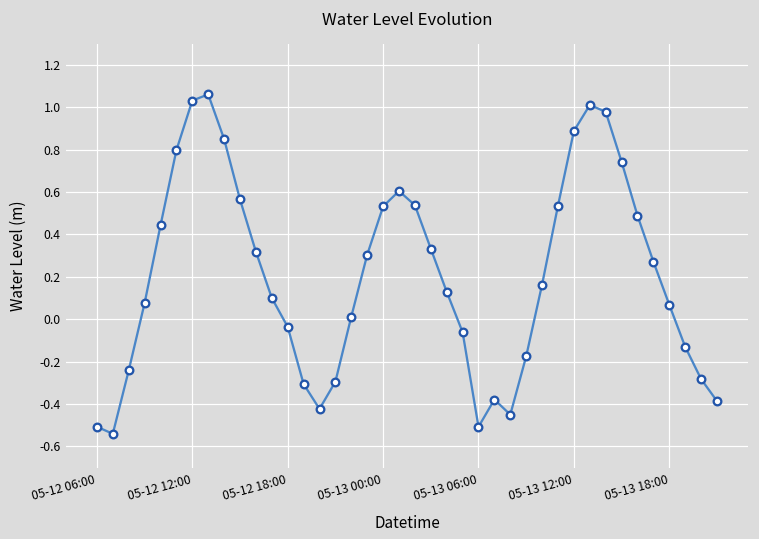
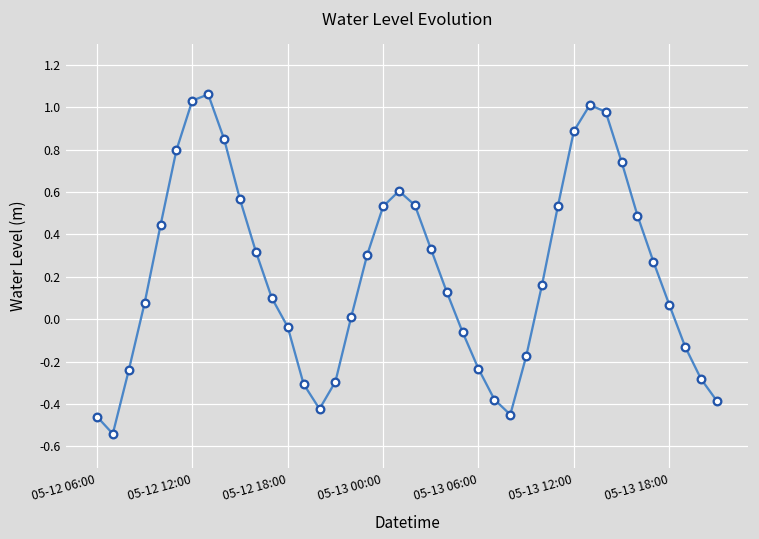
  {
-   "05-12 06:00": -0.51,
+   "05-12 06:00": -0.46,
    "05-12 12:00": 1.03,
    "05-12 18:00": -0.04,
    "05-13 00:00": 0.53,
-   "05-13 06:00": -0.51,
+   "05-13 06:00": -0.23,
    "05-13 12:00": 0.89,
    "05-13 18:00": 0.07
  }
